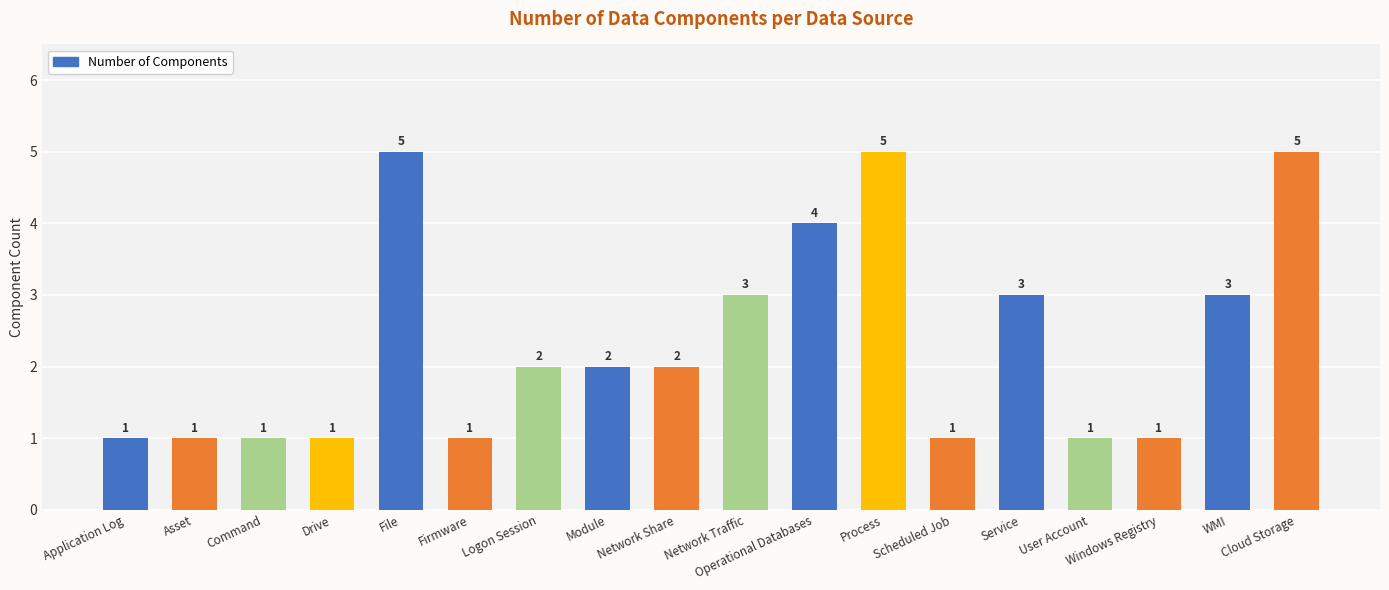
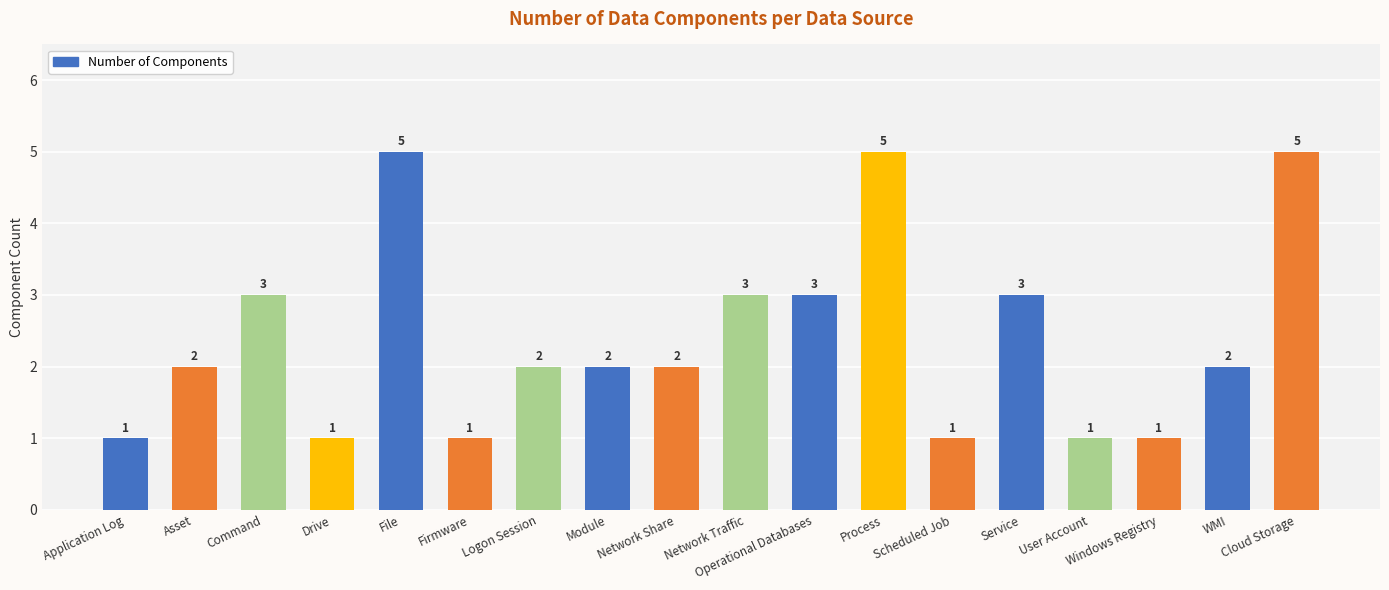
  {
    "Application Log": 1,
-   "Asset": 1,
-   "Command": 1,
+   "Asset": 2,
+   "Command": 3,
    "Drive": 1,
    "File": 5,
    "Firmware": 1,
    "Logon Session": 2,
    "Module": 2,
    "Network Share": 2,
    "Network Traffic": 3,
-   "Operational Databases": 4,
+   "Operational Databases": 3,
    "Process": 5,
    "Scheduled Job": 1,
    "Service": 3,
    "User Account": 1,
    "Windows Registry": 1,
-   "WMI": 3,
+   "WMI": 2,
    "Cloud Storage": 5
  }
